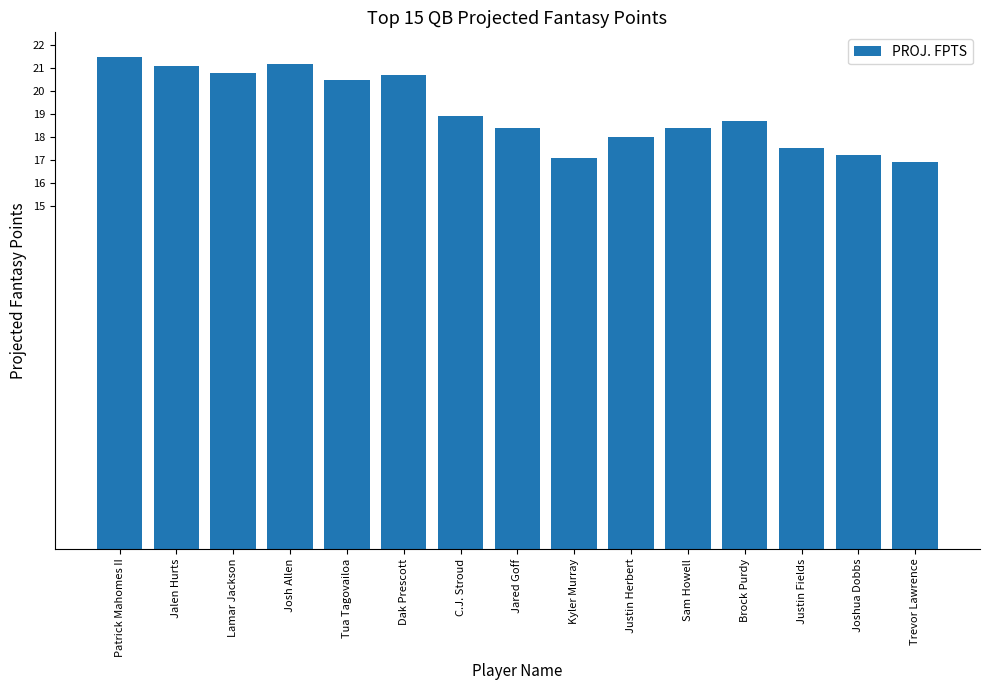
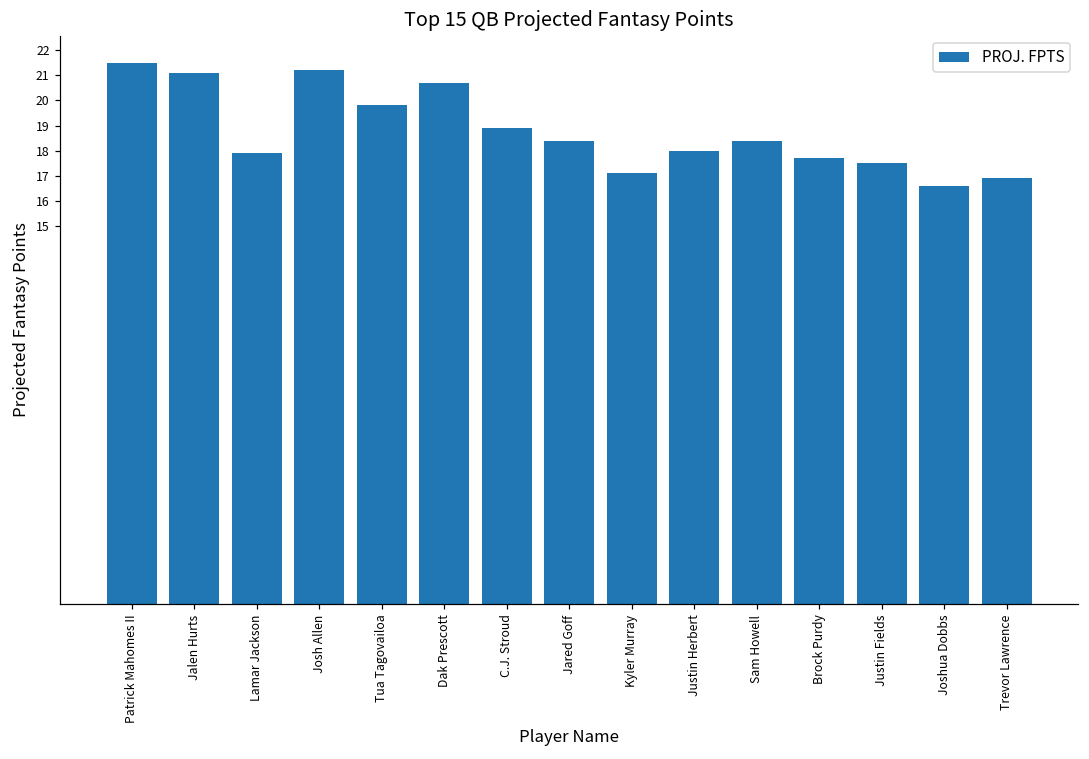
  {
    "Patrick Mahomes II": 21.5,
    "Jalen Hurts": 21.1,
-   "Lamar Jackson": 20.8,
+   "Lamar Jackson": 17.9,
    "Josh Allen": 21.2,
-   "Tua Tagovailoa": 20.5,
+   "Tua Tagovailoa": 19.8,
    "Dak Prescott": 20.7,
    "C.J. Stroud": 18.9,
    "Jared Goff": 18.4,
    "Kyler Murray": 17.1,
    "Justin Herbert": 18.0,
    "Sam Howell": 18.4,
-   "Brock Purdy": 18.7,
+   "Brock Purdy": 17.7,
    "Justin Fields": 17.5,
-   "Joshua Dobbs": 17.2,
+   "Joshua Dobbs": 16.6,
    "Trevor Lawrence": 16.9
  }
